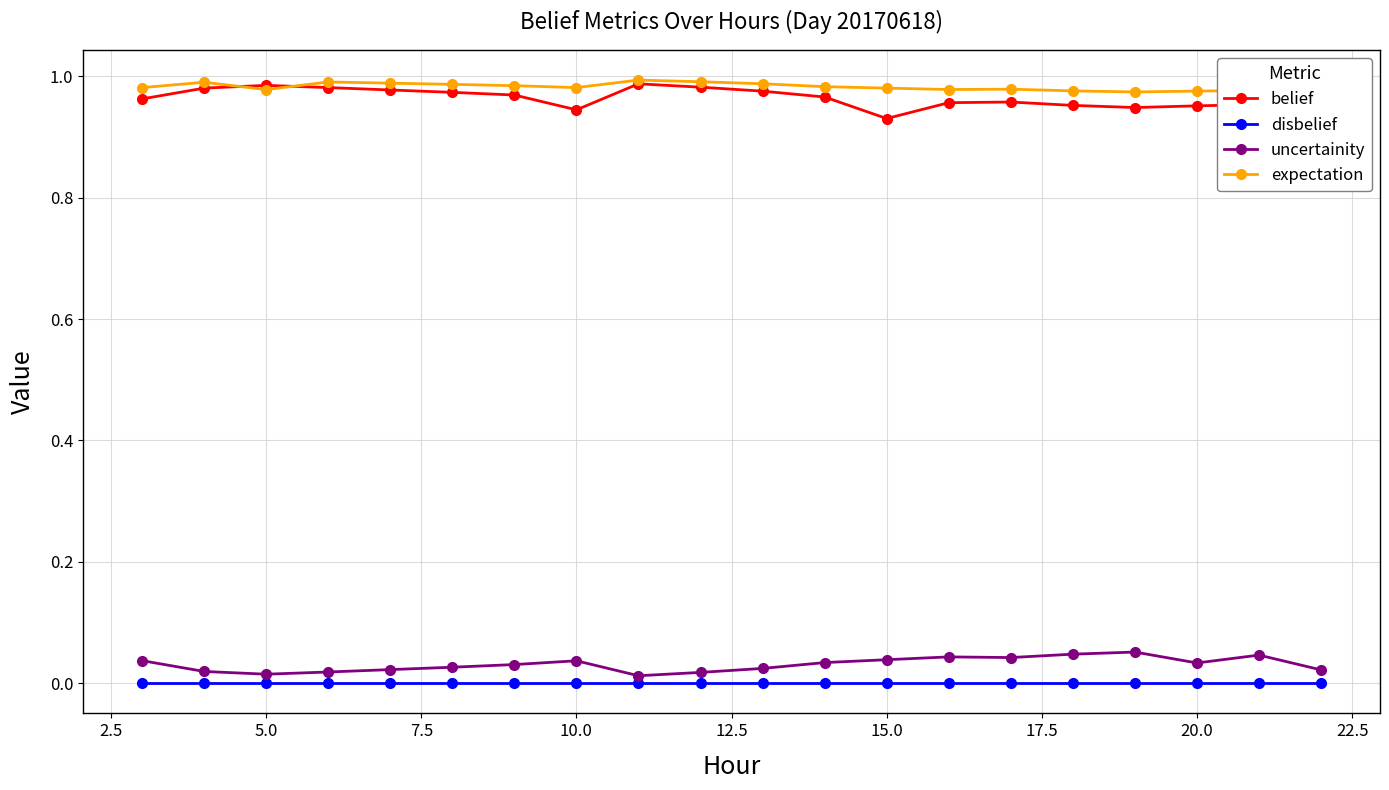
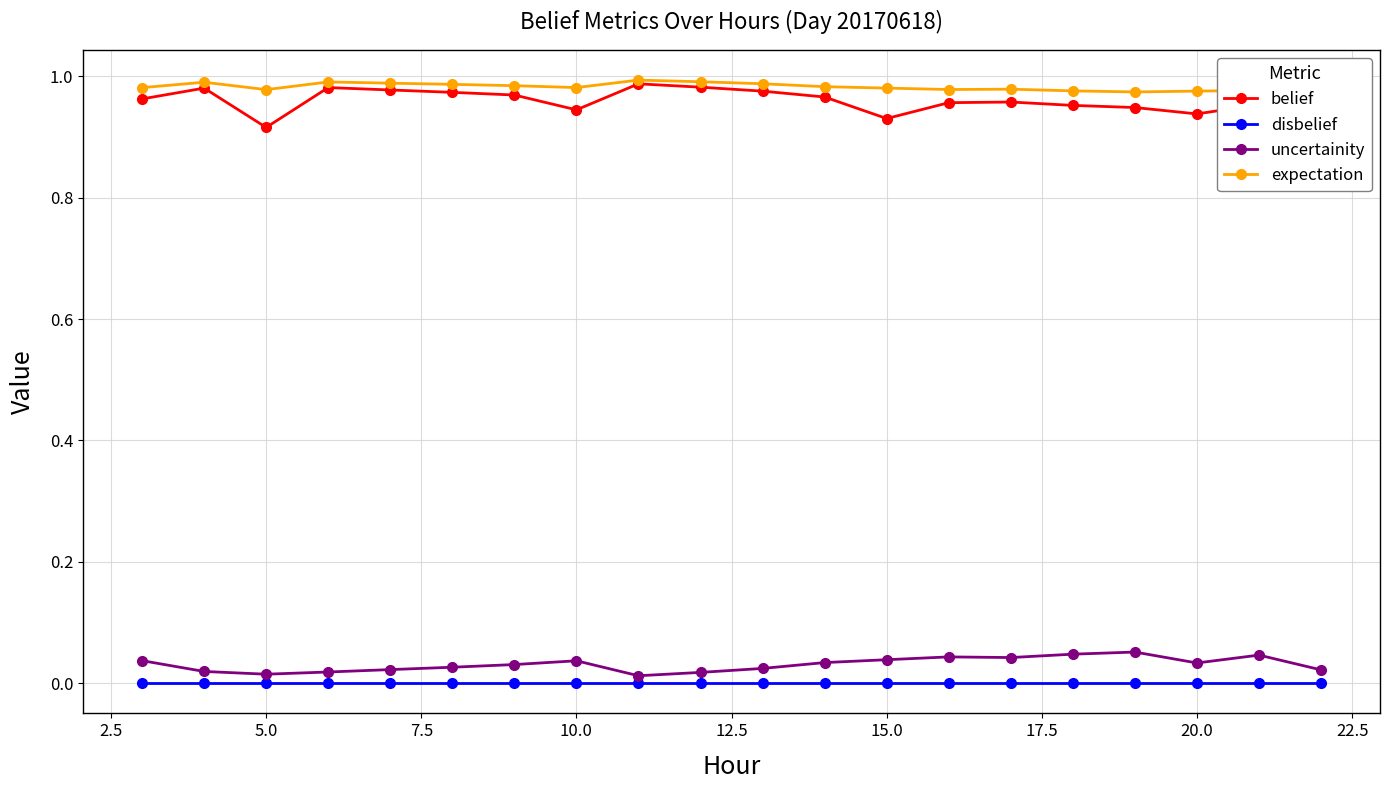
  {
    "belief": {
-     "5.0": 0.99,
+     "5.0": 0.92,
      "10.0": 0.94,
      "15.0": 0.93,
-     "20.0": 0.95
+     "20.0": 0.94
    },
    "disbelief": {
      "5.0": 0.00,
      "10.0": 0.00,
      "15.0": 0.00,
      "20.0": 0.00
    },
    "uncertainity": {
      "5.0": 0.01,
      "10.0": 0.04,
      "15.0": 0.04,
      "20.0": 0.03
    },
    "expectation": {
      "5.0": 0.98,
      "10.0": 0.98,
      "15.0": 0.98,
      "20.0": 0.98
    }
  }
